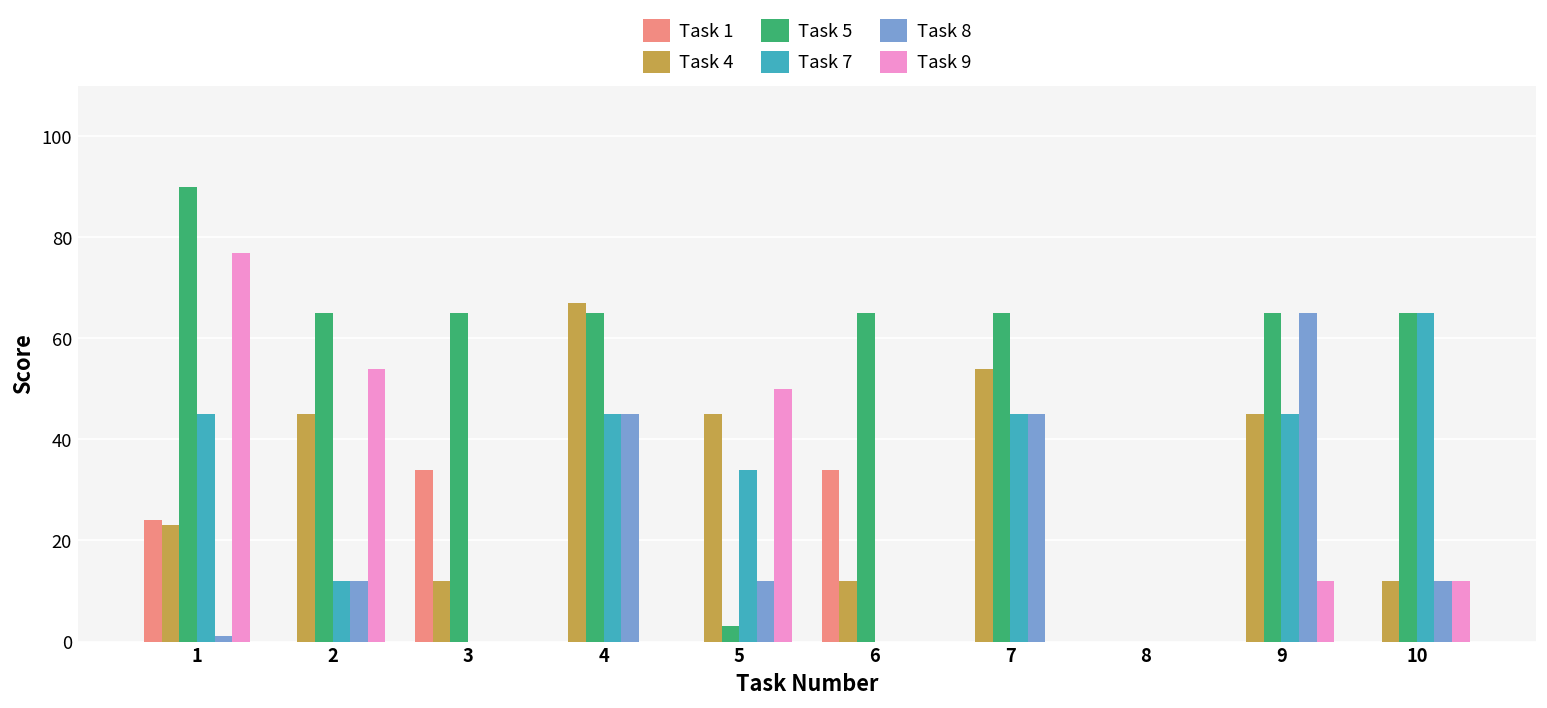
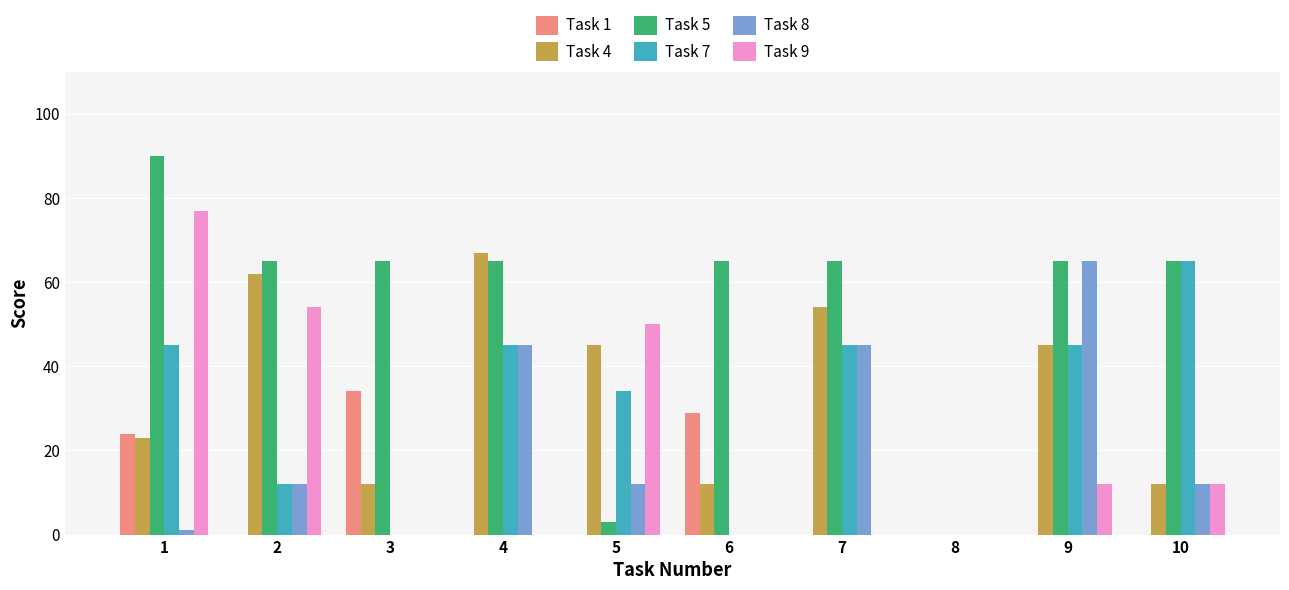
  {
    "Task 1": {
      "1": 24,
      "2": 0,
      "3": 34,
      "4": 0,
      "5": 0,
-     "6": 34,
+     "6": 29,
      "7": 0,
      "8": 0,
      "9": 0,
      "10": 0
    },
    "Task 4": {
      "1": 23,
-     "2": 45,
+     "2": 62,
      "3": 12,
      "4": 67,
      "5": 45,
      "6": 12,
      "7": 54,
      "8": 0,
      "9": 45,
      "10": 12
    },
    "Task 5": {
      "1": 90,
      "2": 65,
      "3": 65,
      "4": 65,
      "5": 3,
      "6": 65,
      "7": 65,
      "8": 0,
      "9": 65,
      "10": 65
    },
    "Task 7": {
      "1": 45,
      "2": 12,
      "3": 0,
      "4": 45,
      "5": 34,
      "6": 0,
      "7": 45,
      "8": 0,
      "9": 45,
      "10": 65
    },
    "Task 8": {
      "1": 1,
      "2": 12,
      "3": 0,
      "4": 45,
      "5": 12,
      "6": 0,
      "7": 45,
      "8": 0,
      "9": 65,
      "10": 12
    },
    "Task 9": {
      "1": 77,
      "2": 54,
      "3": 0,
      "4": 0,
      "5": 50,
      "6": 0,
      "7": 0,
      "8": 0,
      "9": 12,
      "10": 12
    }
  }
